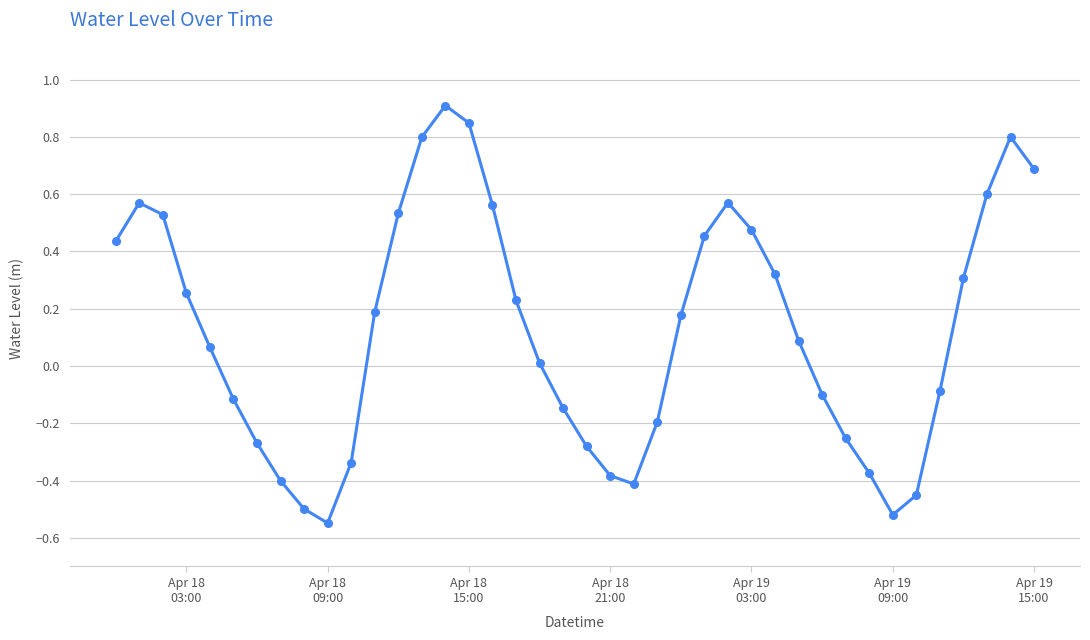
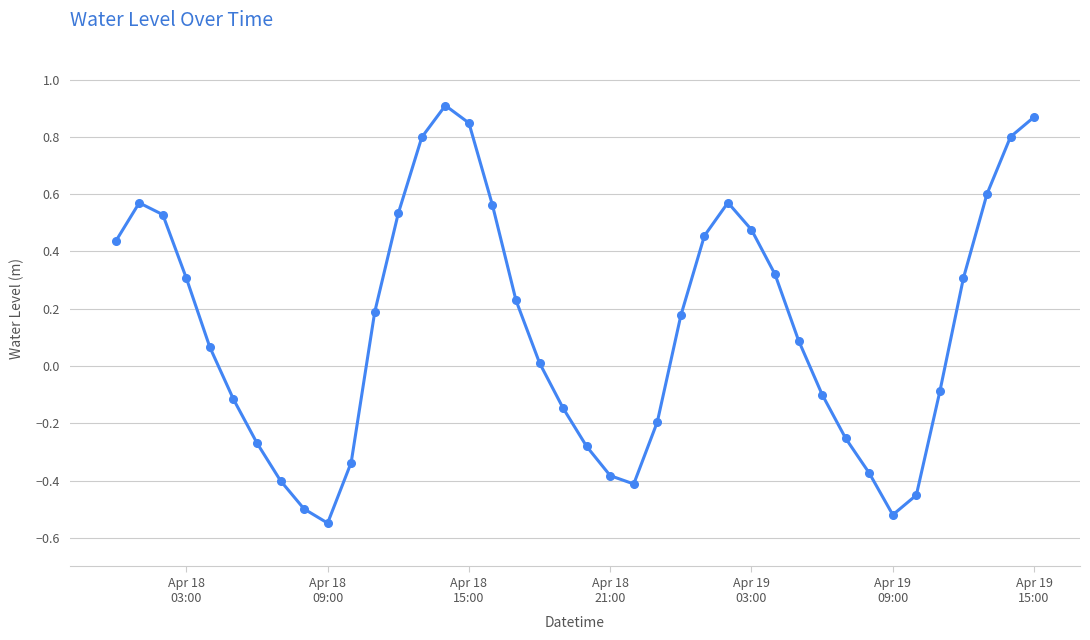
  {
-   "Apr 18 03:00": 0.25,
+   "Apr 18 03:00": 0.31,
    "Apr 18 09:00": -0.55,
    "Apr 18 15:00": 0.85,
    "Apr 18 21:00": -0.38,
    "Apr 19 03:00": 0.48,
    "Apr 19 09:00": -0.52,
-   "Apr 19 15:00": 0.69
+   "Apr 19 15:00": 0.87
  }
